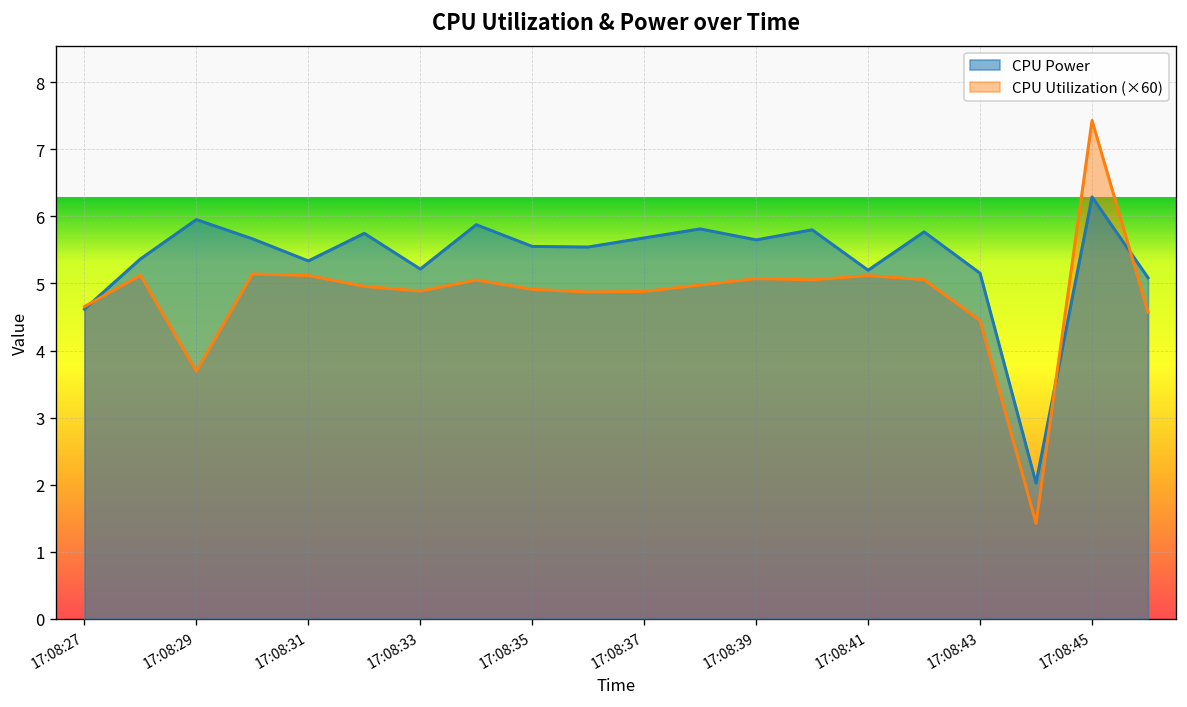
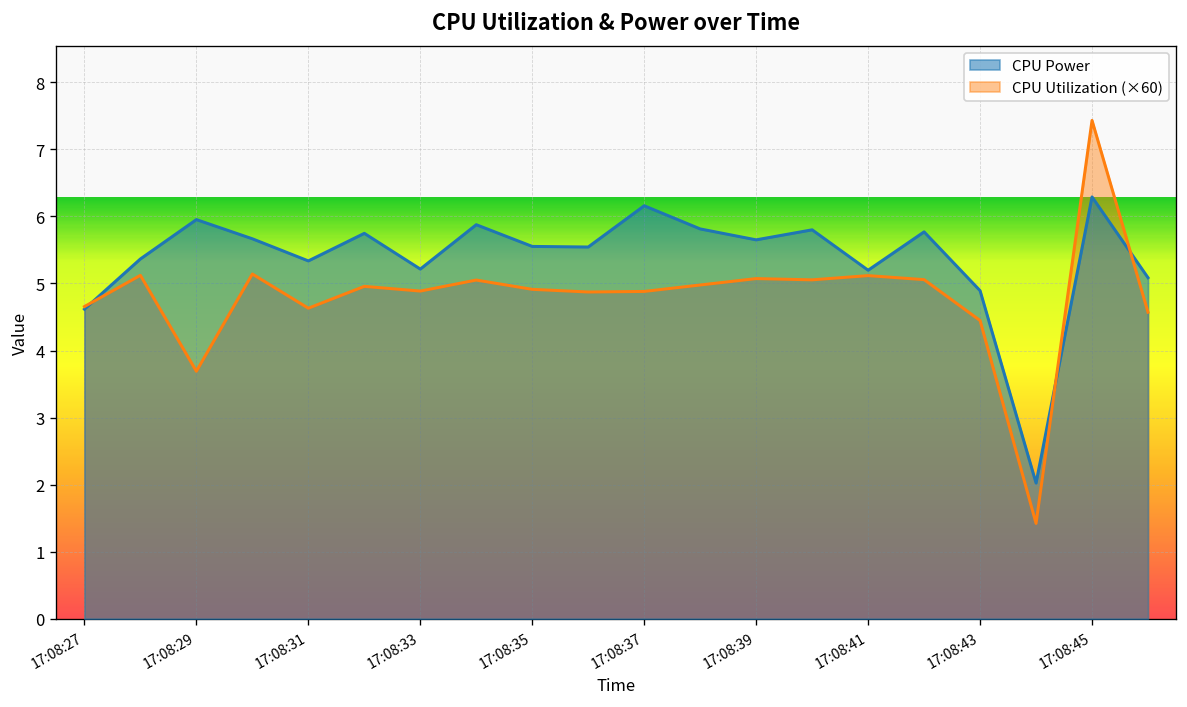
  {
    "CPU Power": {
      "17:08:29": 6.0,
      "17:08:31": 5.3,
      "17:08:33": 5.2,
      "17:08:35": 5.6,
-     "17:08:37": 5.7,
+     "17:08:37": 6.2,
      "17:08:39": 5.7,
      "17:08:41": 5.2,
-     "17:08:43": 5.2,
+     "17:08:43": 4.9,
      "17:08:45": 6.3
    },
    "CPU Utilization (×60)": {
      "17:08:29": 3.7,
-     "17:08:31": 5.1,
+     "17:08:31": 4.6,
      "17:08:33": 4.9,
      "17:08:35": 4.9,
      "17:08:37": 4.9,
      "17:08:39": 5.1,
      "17:08:41": 5.1,
      "17:08:43": 4.4,
      "17:08:45": 7.4
    }
  }
